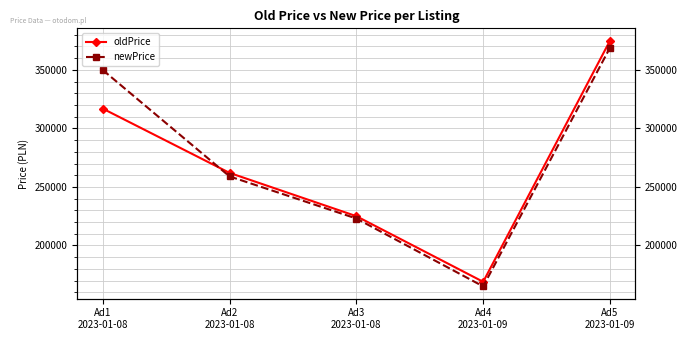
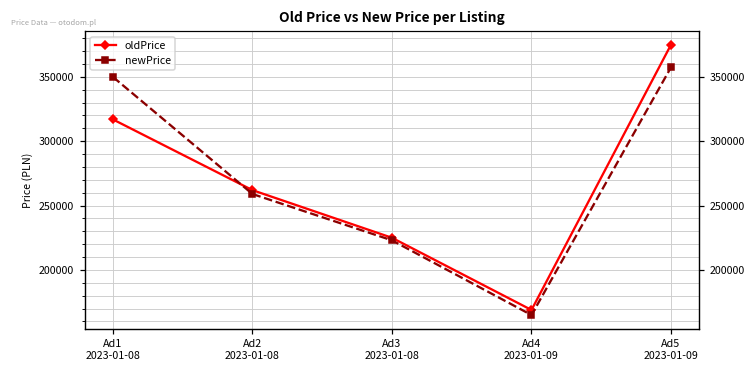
  {
    "oldPrice": {
      "Ad1 2023-01-08": 317000,
      "Ad2 2023-01-08": 262000,
      "Ad4 2023-01-09": 169000,
      "Ad5 2023-01-09": 375000
    },
    "newPrice": {
      "Ad1 2023-01-08": 350000,
      "Ad2 2023-01-08": 259000,
      "Ad4 2023-01-09": 165000,
-     "Ad5 2023-01-09": 369000
+     "Ad5 2023-01-09": 357000
    }
  }
